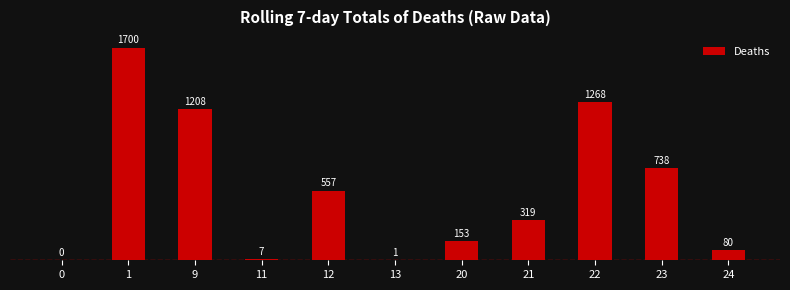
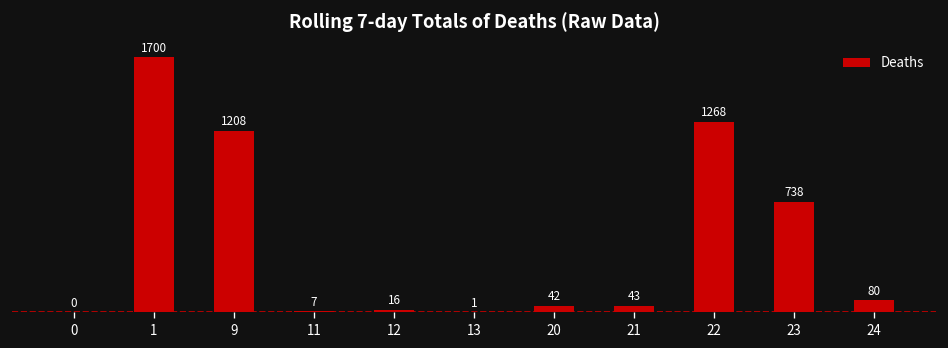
  {
    "0": 0,
    "1": 1700,
    "9": 1208,
    "11": 7,
-   "12": 557,
+   "12": 16,
    "13": 1,
-   "20": 153,
-   "21": 319,
+   "20": 42,
+   "21": 43,
    "22": 1268,
    "23": 738,
    "24": 80
  }
